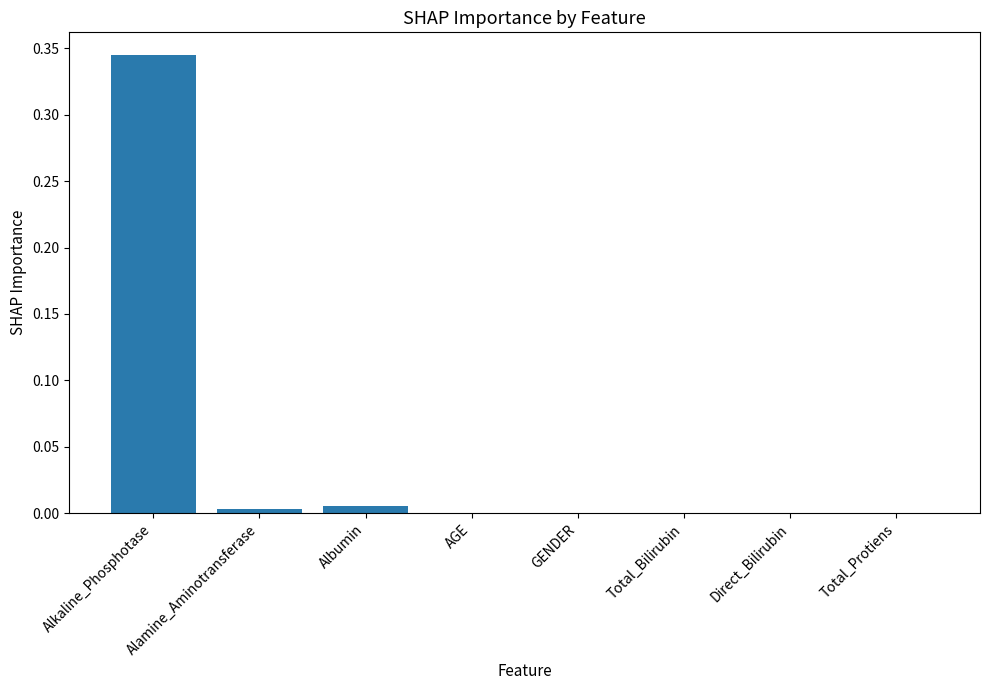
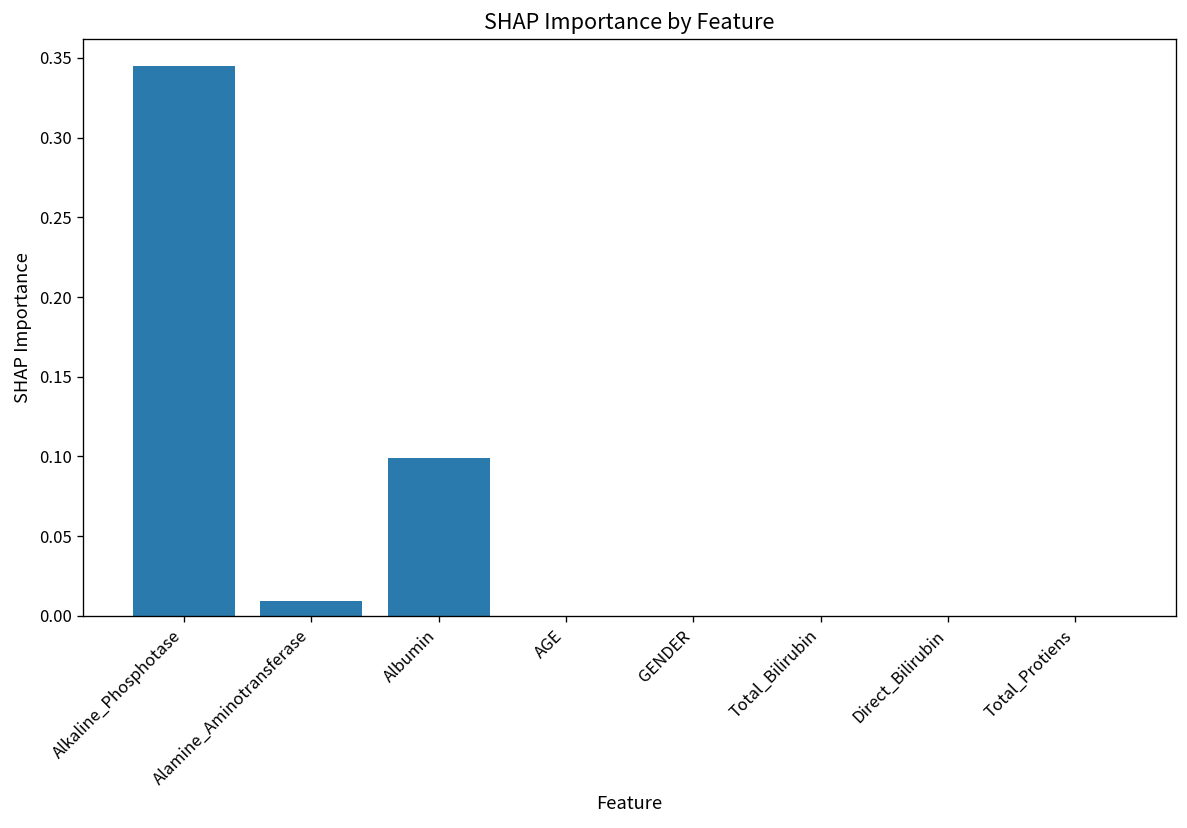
  {
    "Alkaline_Phosphotase": 0.345,
-   "Alamine_Aminotransferase": 0.003,
-   "Albumin": 0.005,
+   "Alamine_Aminotransferase": 0.009,
+   "Albumin": 0.099,
    "AGE": 0.000,
    "GENDER": 0.000,
    "Total_Bilirubin": 0.000,
    "Direct_Bilirubin": 0.000,
    "Total_Protiens": 0.000
  }
